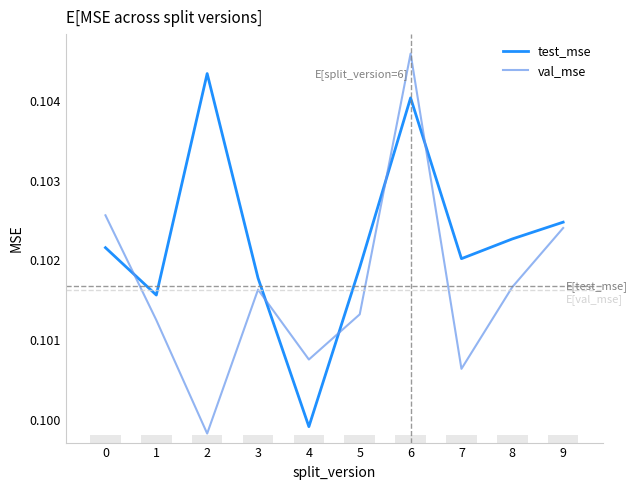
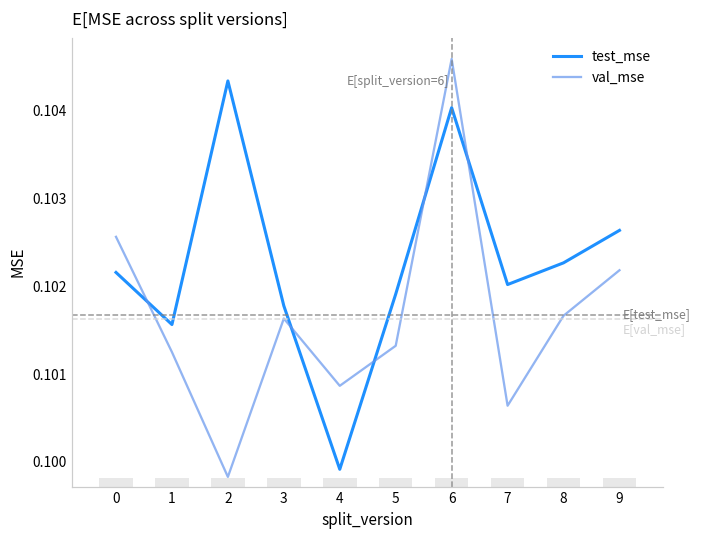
  {
    "test_mse": {
      "0": 0.1022,
      "1": 0.1016,
      "2": 0.1043,
      "3": 0.1018,
      "4": 0.0999,
      "5": 0.1019,
      "6": 0.1040,
      "7": 0.1020,
      "8": 0.1023,
-     "9": 0.1025
+     "9": 0.1026
    },
    "val_mse": {
      "0": 0.1026,
      "1": 0.1013,
      "2": 0.0998,
      "3": 0.1016,
-     "4": 0.1008,
+     "4": 0.1009,
      "5": 0.1013,
      "7": 0.1006,
      "8": 0.1017,
-     "9": 0.1024
+     "9": 0.1022
    }
  }
